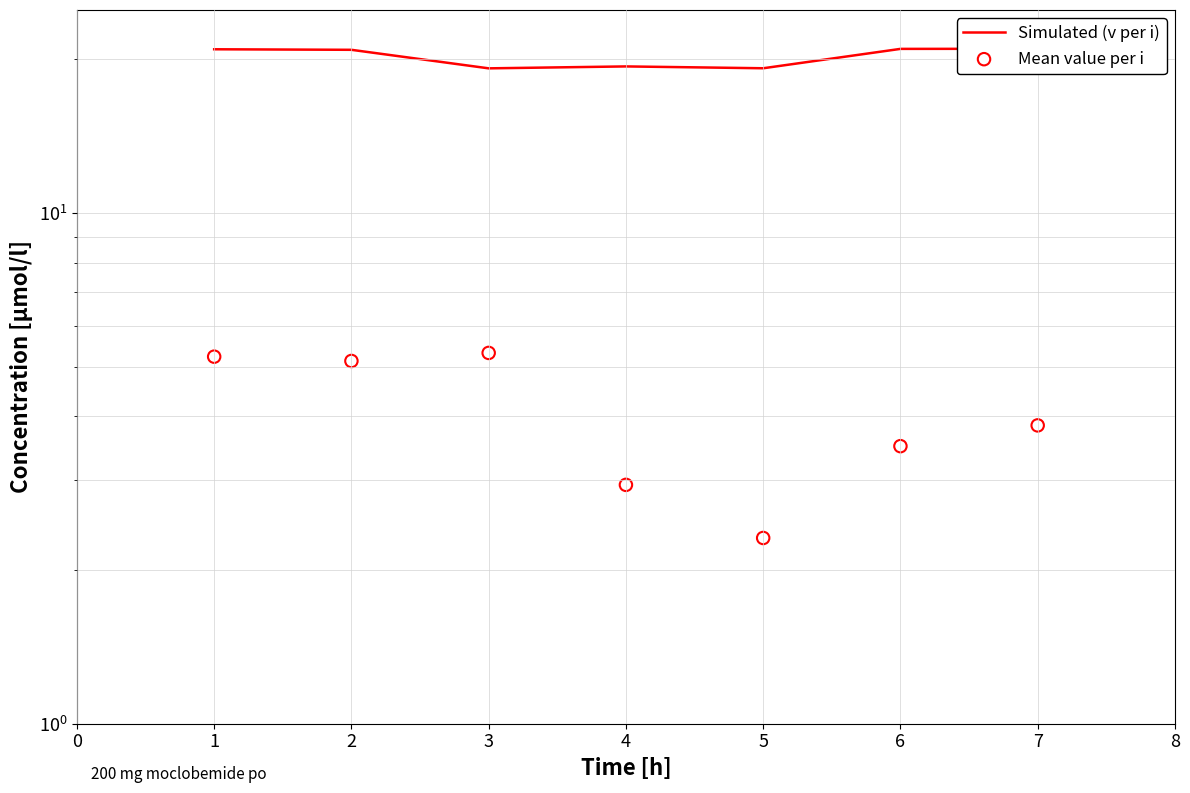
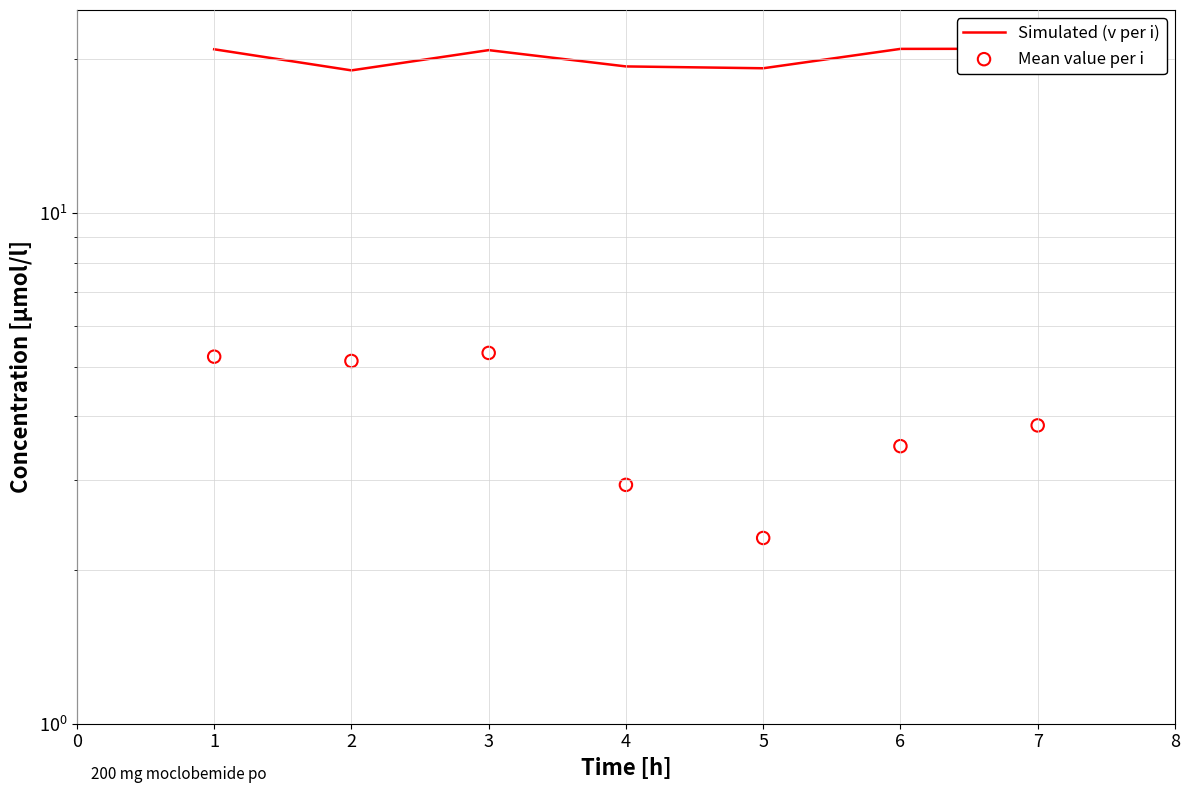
  {
    "Simulated (v per i)": {
      "1": 20.9,
-     "2": 20.9,
-     "3": 19.2,
+     "2": 19.0,
+     "3": 20.9,
      "4": 19.4,
      "5": 19.2,
      "6": 21.0
    }
  }
